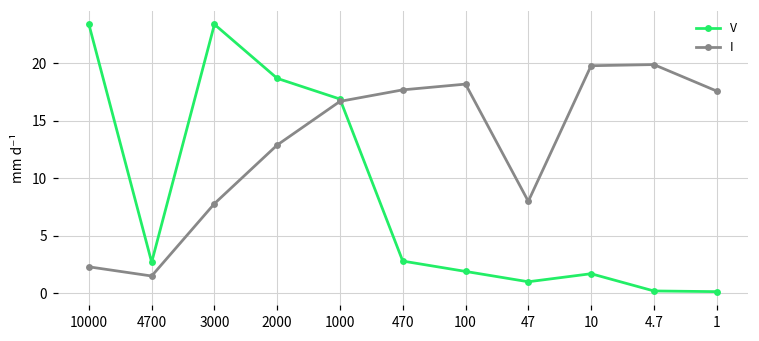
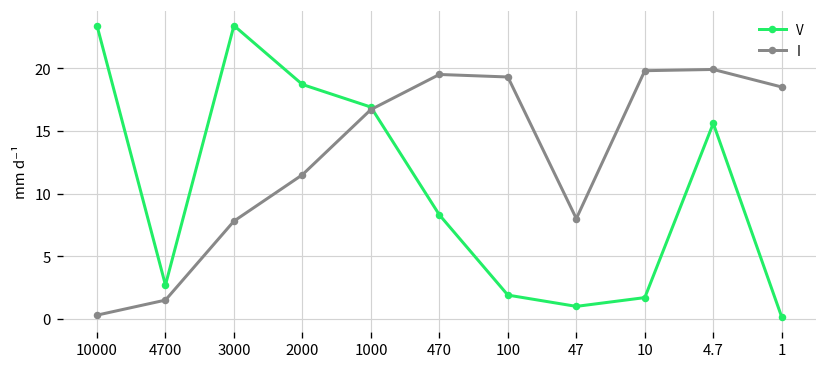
  {
    "V": {
      "10000": 23.4,
      "4700": 2.7,
      "3000": 23.4,
      "2000": 18.7,
-     "470": 2.8,
+     "470": 8.3,
      "100": 1.9,
      "47": 1.0,
      "10": 1.7,
-     "4.7": 0.2,
+     "4.7": 15.6,
      "1": 0.1
    },
    "I": {
-     "10000": 2.3,
+     "10000": 0.3,
      "4700": 1.5,
      "3000": 7.8,
-     "2000": 12.9,
-     "470": 17.7,
-     "100": 18.2,
+     "2000": 11.5,
+     "470": 19.5,
+     "100": 19.3,
      "47": 8.0,
      "10": 19.8,
      "4.7": 19.9,
-     "1": 17.6
+     "1": 18.5
    }
  }
